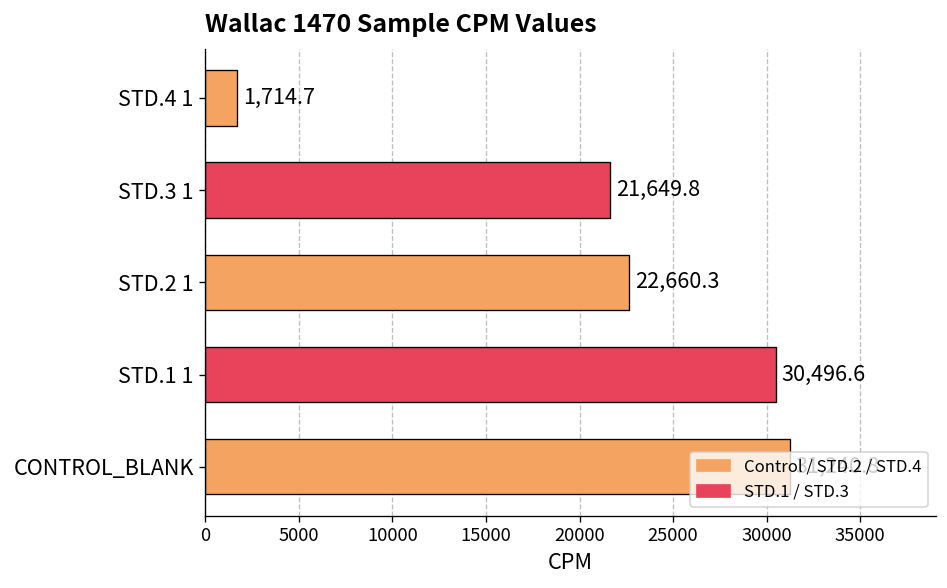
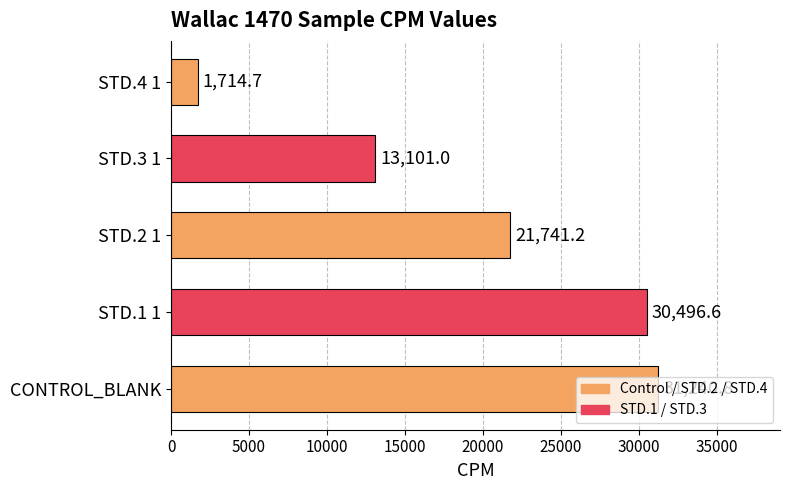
  {
    "STD.4 1": "1,714.7",
-   "STD.3 1": "21,649.8",
-   "STD.2 1": "22,660.3",
+   "STD.3 1": "13,101.0",
+   "STD.2 1": "21,741.2",
    "STD.1 1": "30,496.6"
  }
